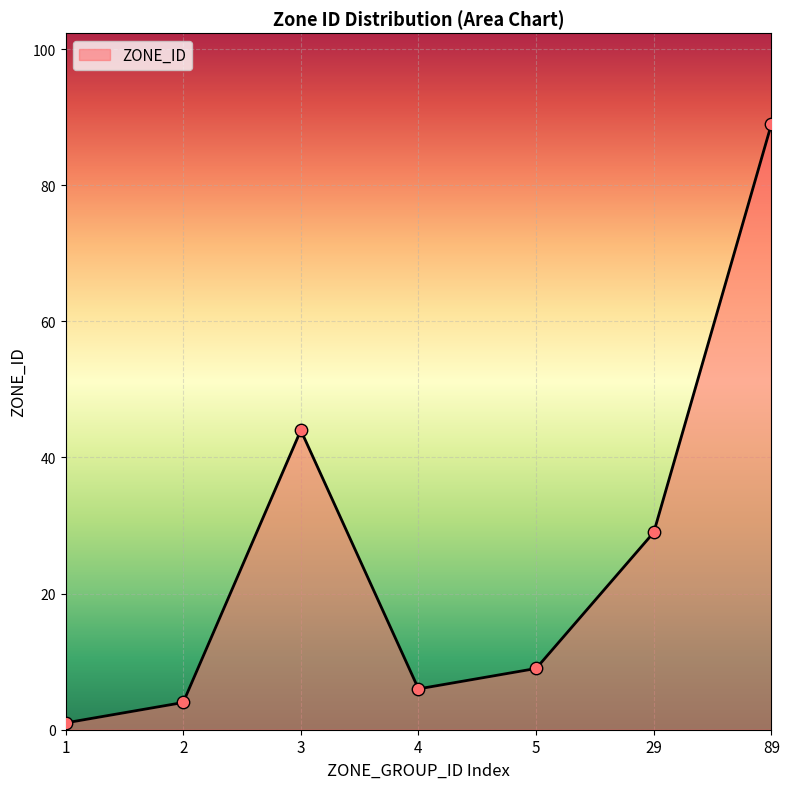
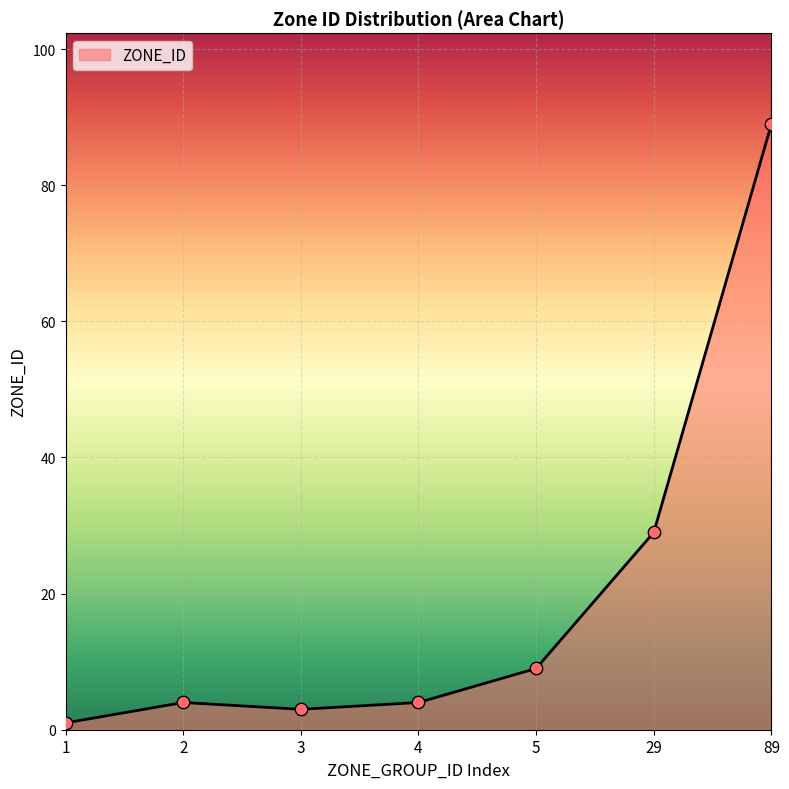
  {
    "1": 1,
    "2": 4,
-   "3": 44,
-   "4": 6,
+   "3": 3,
+   "4": 4,
    "5": 9,
    "29": 29,
    "89": 89
  }
